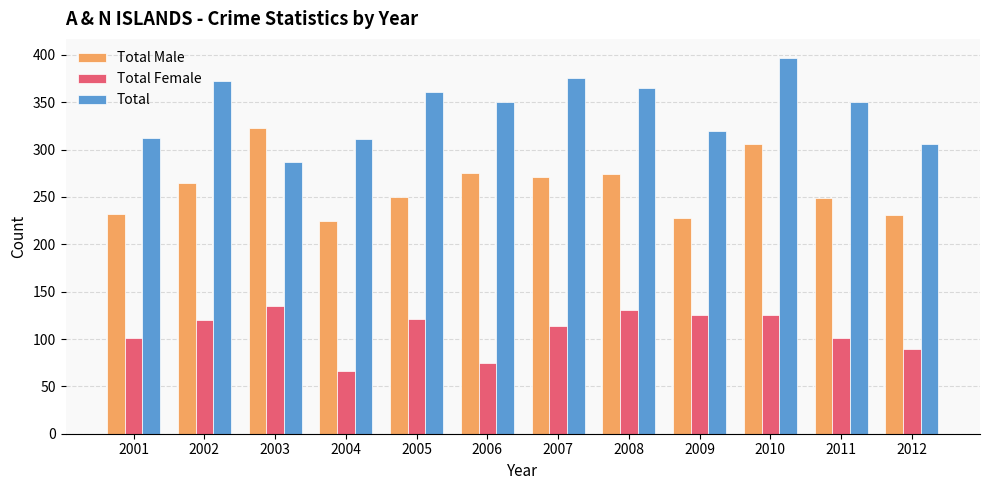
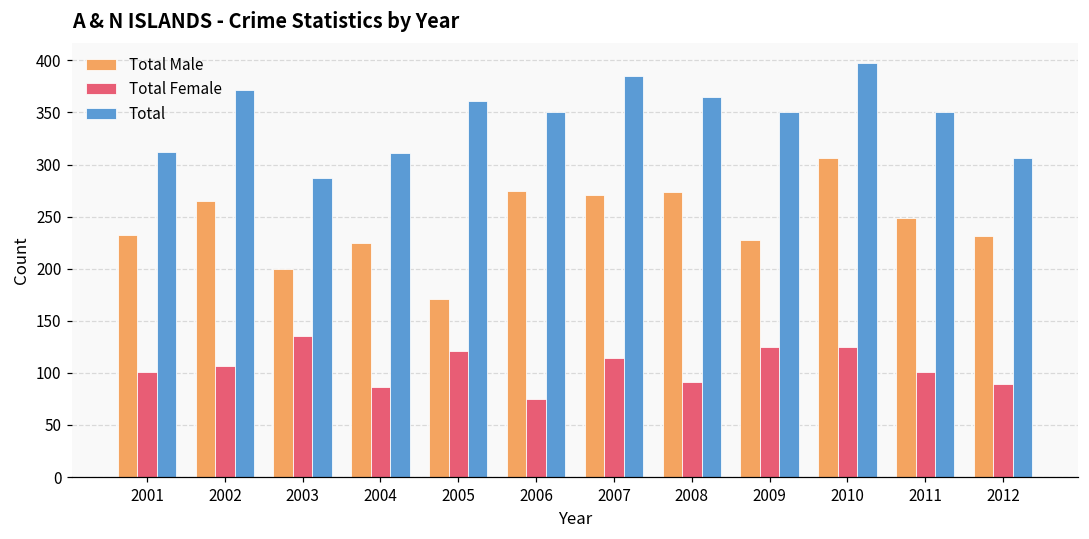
  {
    "Total Male": {
      "2001": 230,
      "2002": 270,
-     "2003": 320,
+     "2003": 200,
      "2004": 230,
-     "2005": 250,
+     "2005": 170,
      "2006": 280,
      "2007": 270,
      "2008": 270,
      "2009": 230,
      "2010": 310,
      "2011": 250,
      "2012": 230
    },
    "Total Female": {
      "2001": 100,
-     "2002": 120,
+     "2002": 110,
      "2003": 140,
-     "2004": 70,
+     "2004": 90,
      "2005": 120,
      "2006": 80,
      "2007": 110,
-     "2008": 130,
+     "2008": 90,
      "2009": 130,
      "2010": 130,
      "2011": 100,
      "2012": 90
    },
    "Total": {
      "2001": 310,
      "2002": 370,
      "2003": 290,
      "2004": 310,
      "2005": 360,
      "2006": 350,
-     "2007": 380,
+     "2007": 390,
      "2008": 370,
-     "2009": 320,
+     "2009": 350,
      "2010": 400,
      "2011": 350,
      "2012": 310
    }
  }
